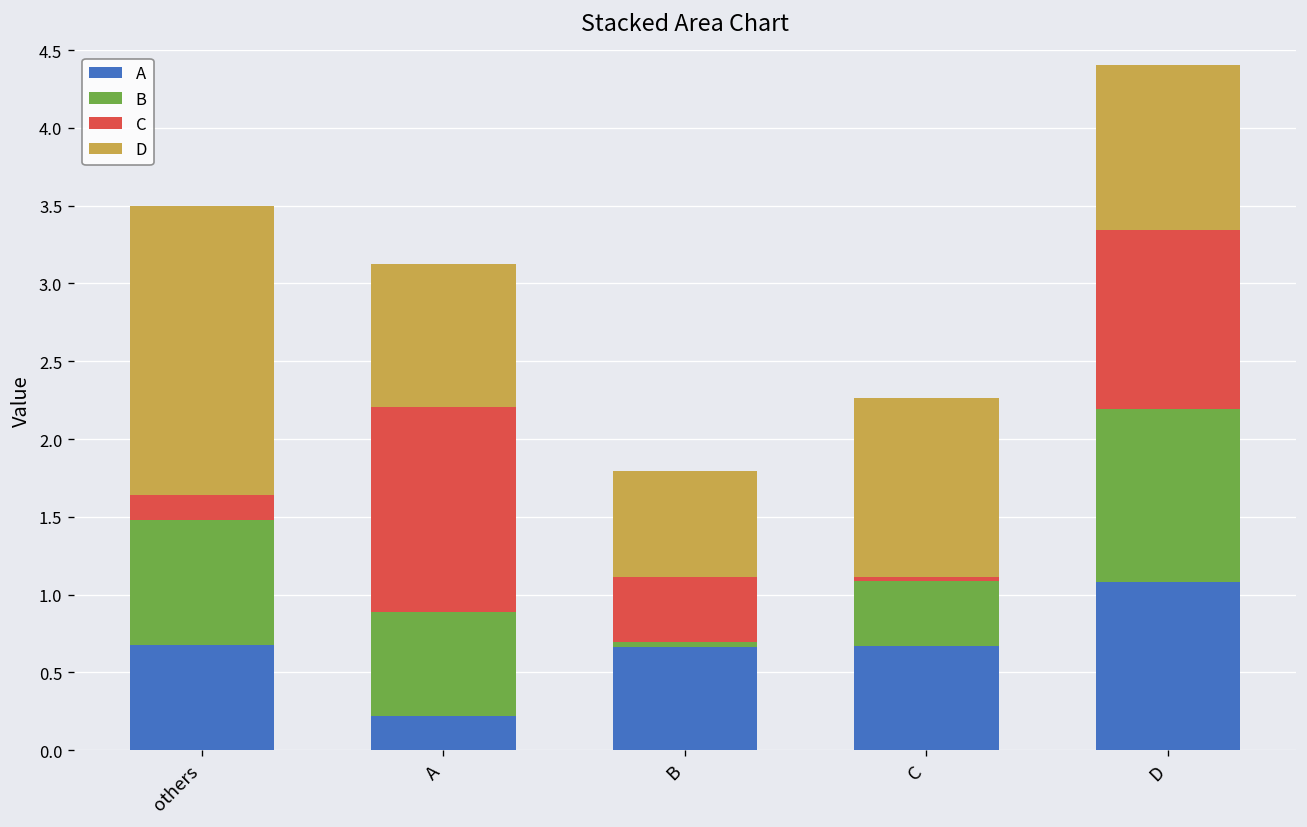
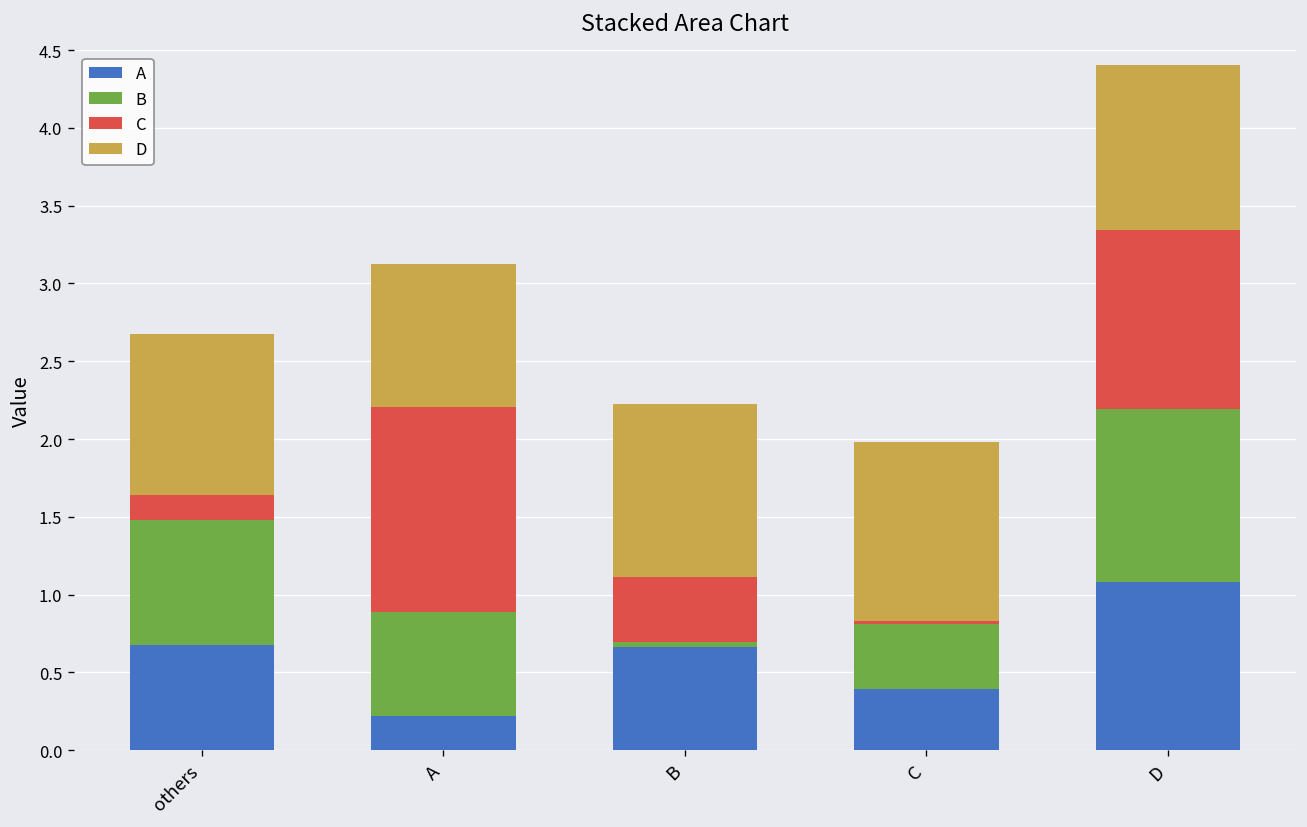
  {
    "A": {
      "others": 0.68,
      "A": 0.22,
      "B": 0.67,
-     "C": 0.67,
+     "C": 0.39,
      "D": 1.08
    },
    "B": {
      "others": 0.80,
      "A": 0.67,
      "B": 0.03,
      "C": 0.42,
      "D": 1.11
    },
    "C": {
      "others": 0.16,
      "A": 1.32,
      "B": 0.42,
      "C": 0.02,
      "D": 1.15
    },
    "D": {
-     "others": 1.86,
+     "others": 1.04,
      "A": 0.92,
-     "B": 0.68,
+     "B": 1.11,
      "C": 1.15,
      "D": 1.06
    }
  }
